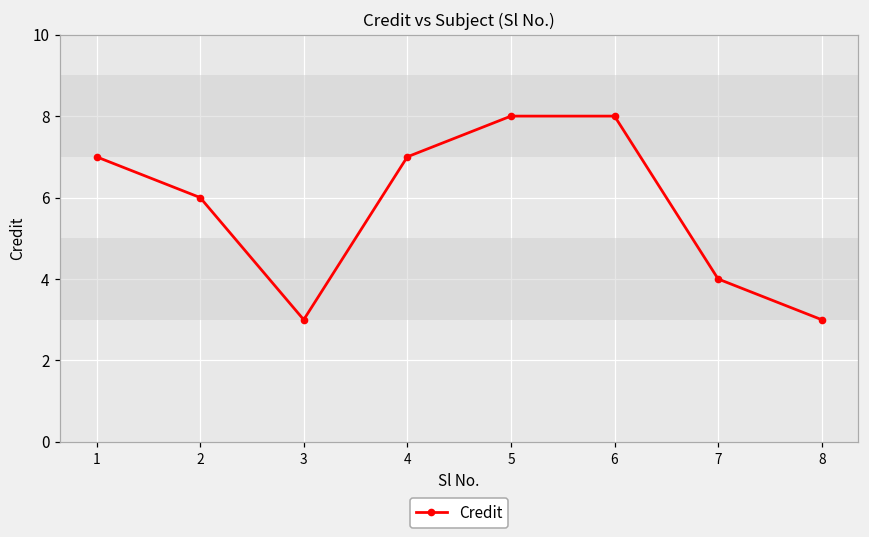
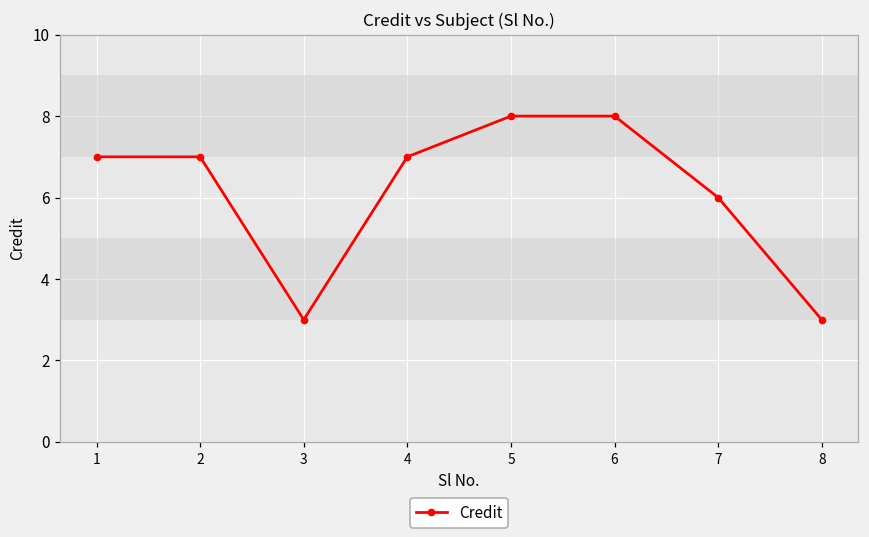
  {
    "1": 7,
-   "2": 6,
+   "2": 7,
    "3": 3,
    "4": 7,
    "5": 8,
    "6": 8,
-   "7": 4,
+   "7": 6,
    "8": 3
  }
